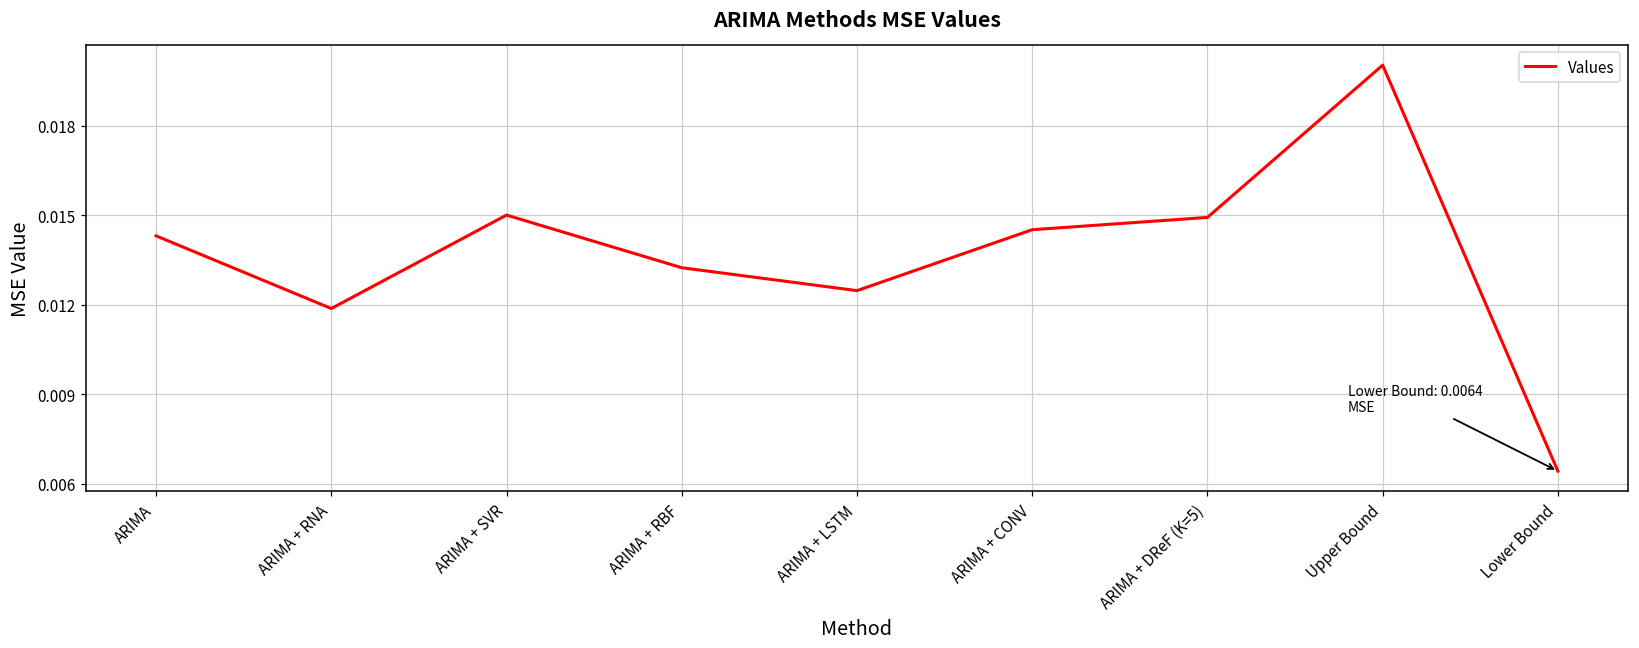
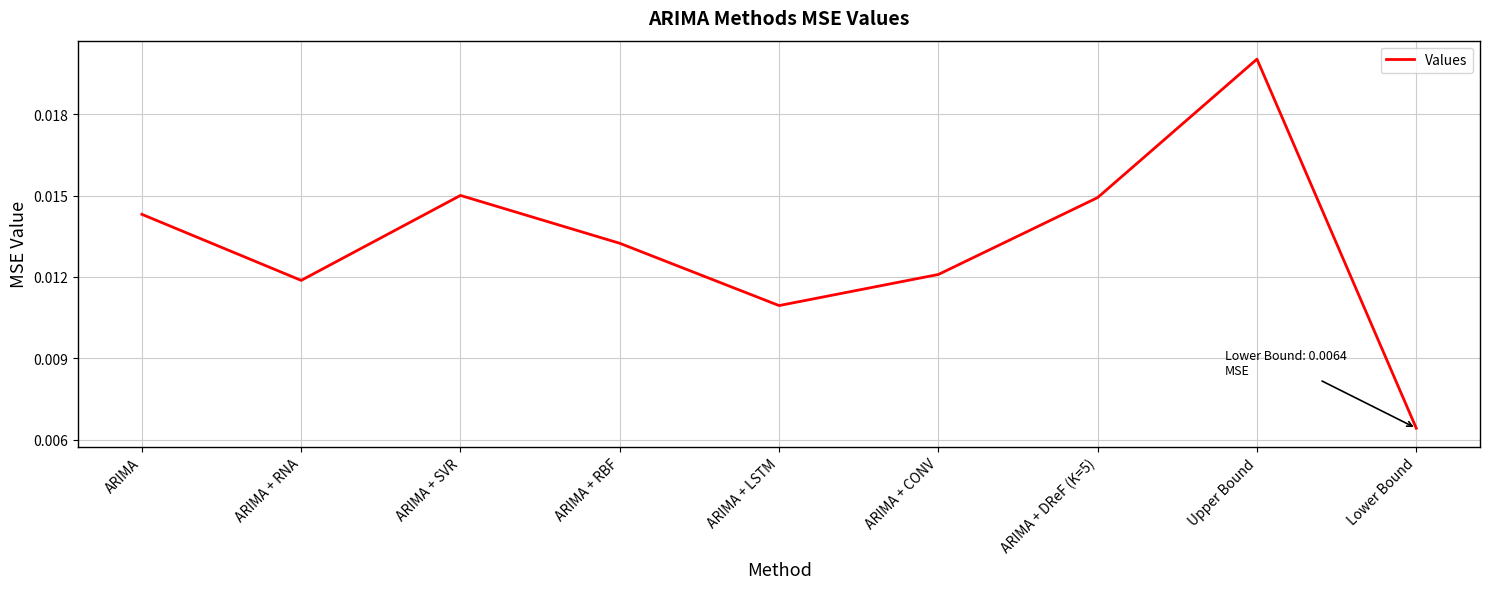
  {
    "ARIMA": 0.0143,
    "ARIMA + RNA": 0.0119,
    "ARIMA + SVR": 0.0150,
    "ARIMA + RBF": 0.0132,
-   "ARIMA + LSTM": 0.0125,
-   "ARIMA + CONV": 0.0145,
+   "ARIMA + LSTM": 0.0109,
+   "ARIMA + CONV": 0.0121,
    "ARIMA + DReF (K=5)": 0.0149,
    "Upper Bound": 0.0200
  }
